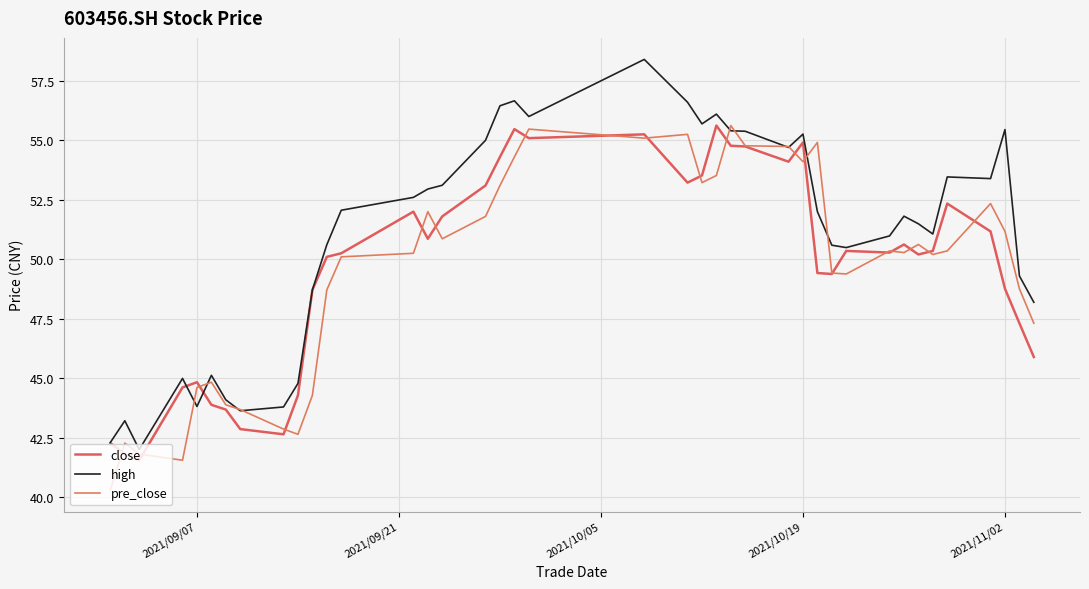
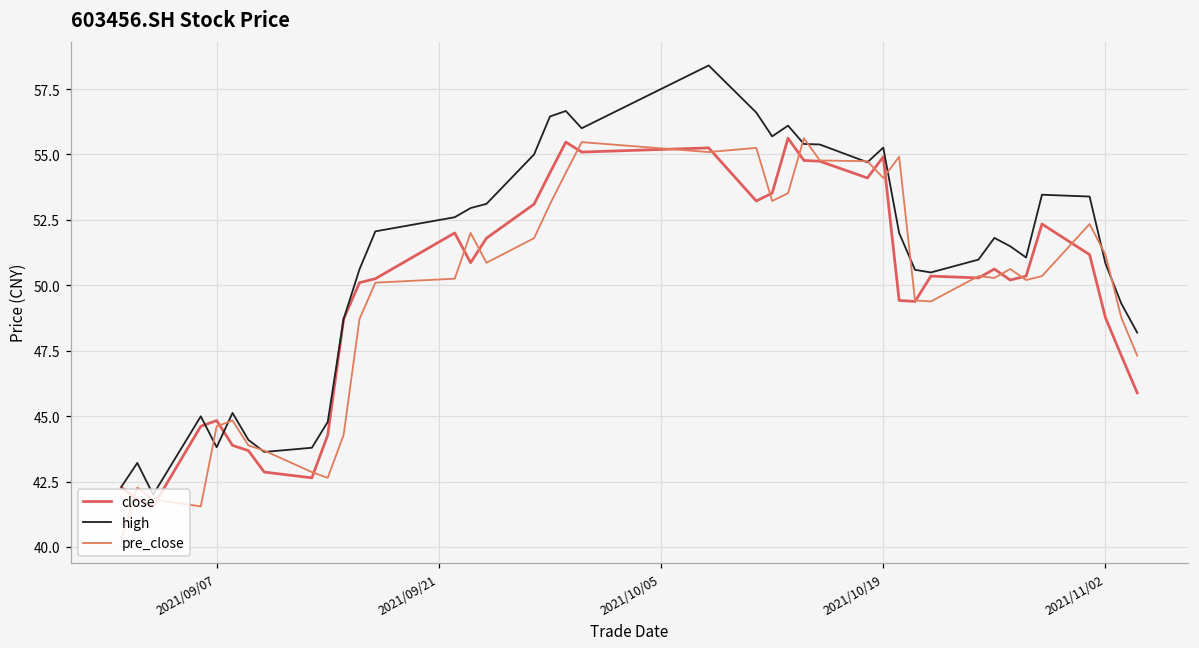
  {
    "high": {
      "2021/09/07": 43.8,
      "2021/10/19": 55.3,
-     "2021/11/02": 55.5
+     "2021/11/02": 50.8
    }
  }
